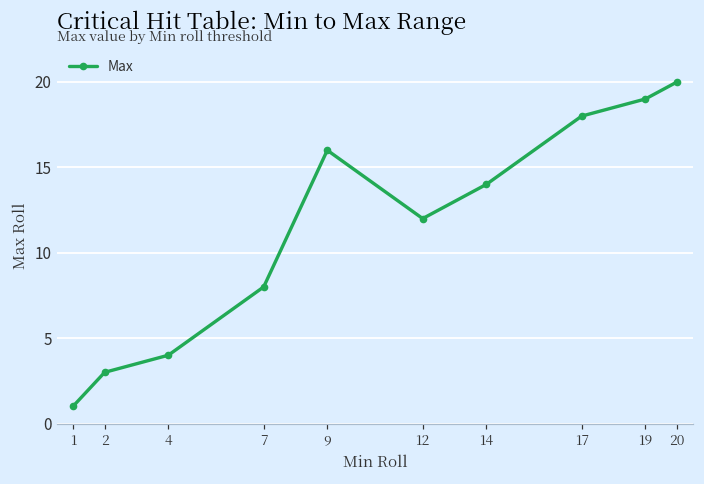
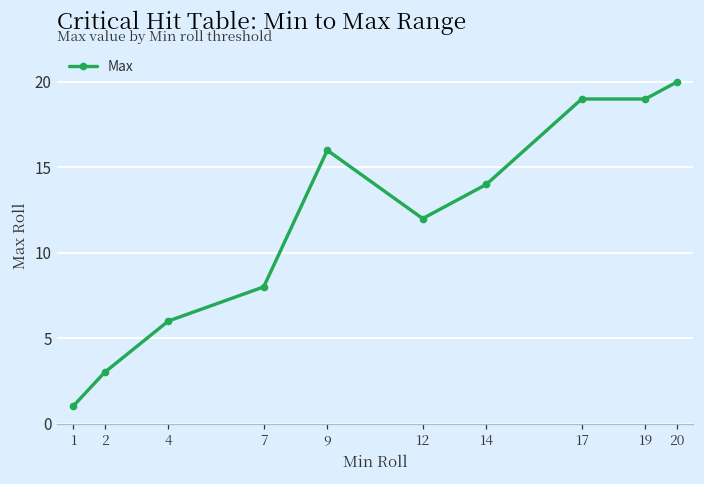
  {
    "1": 1,
    "2": 3,
-   "4": 4,
+   "4": 6,
    "7": 8,
    "9": 16,
    "12": 12,
    "14": 14,
-   "17": 18,
+   "17": 19,
    "19": 19,
    "20": 20
  }
